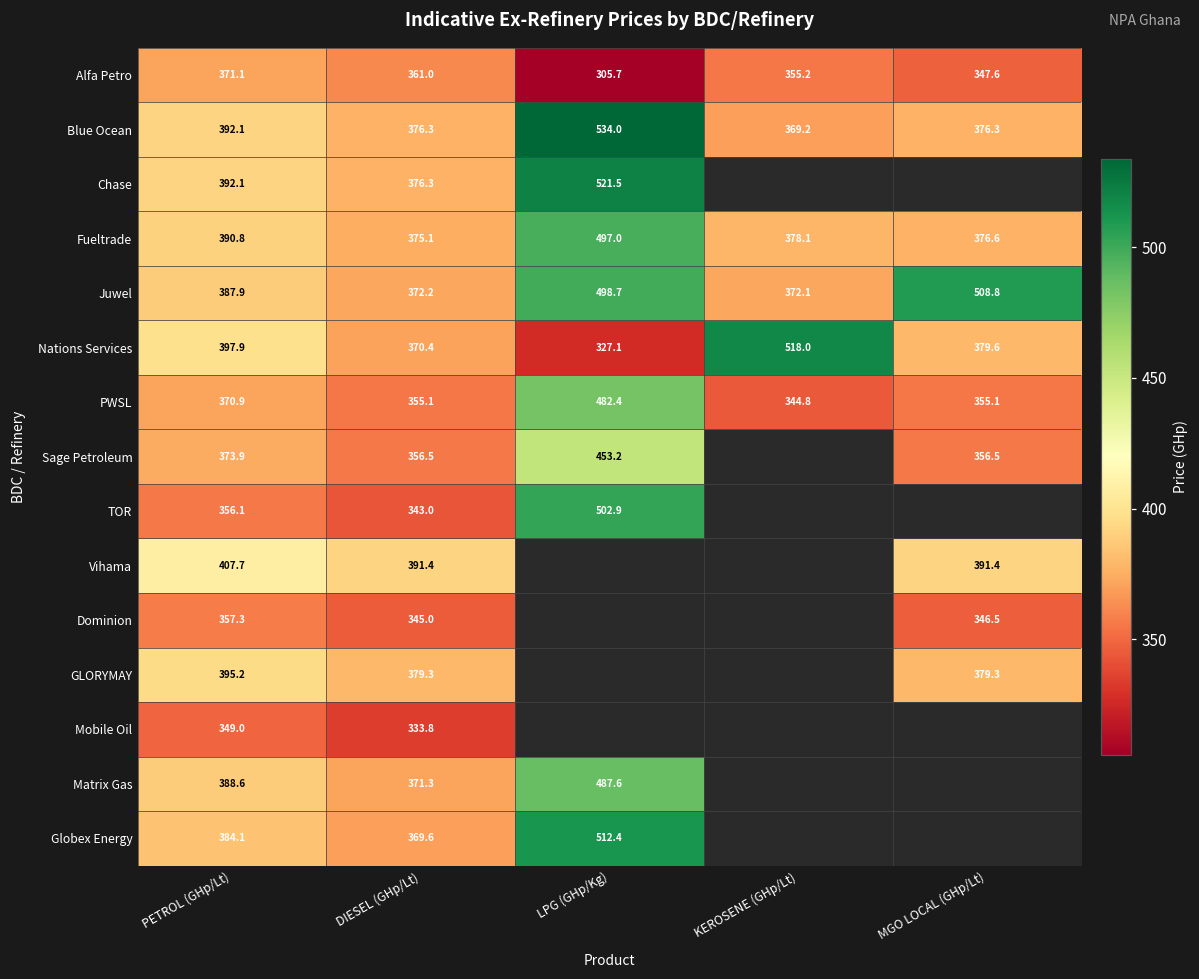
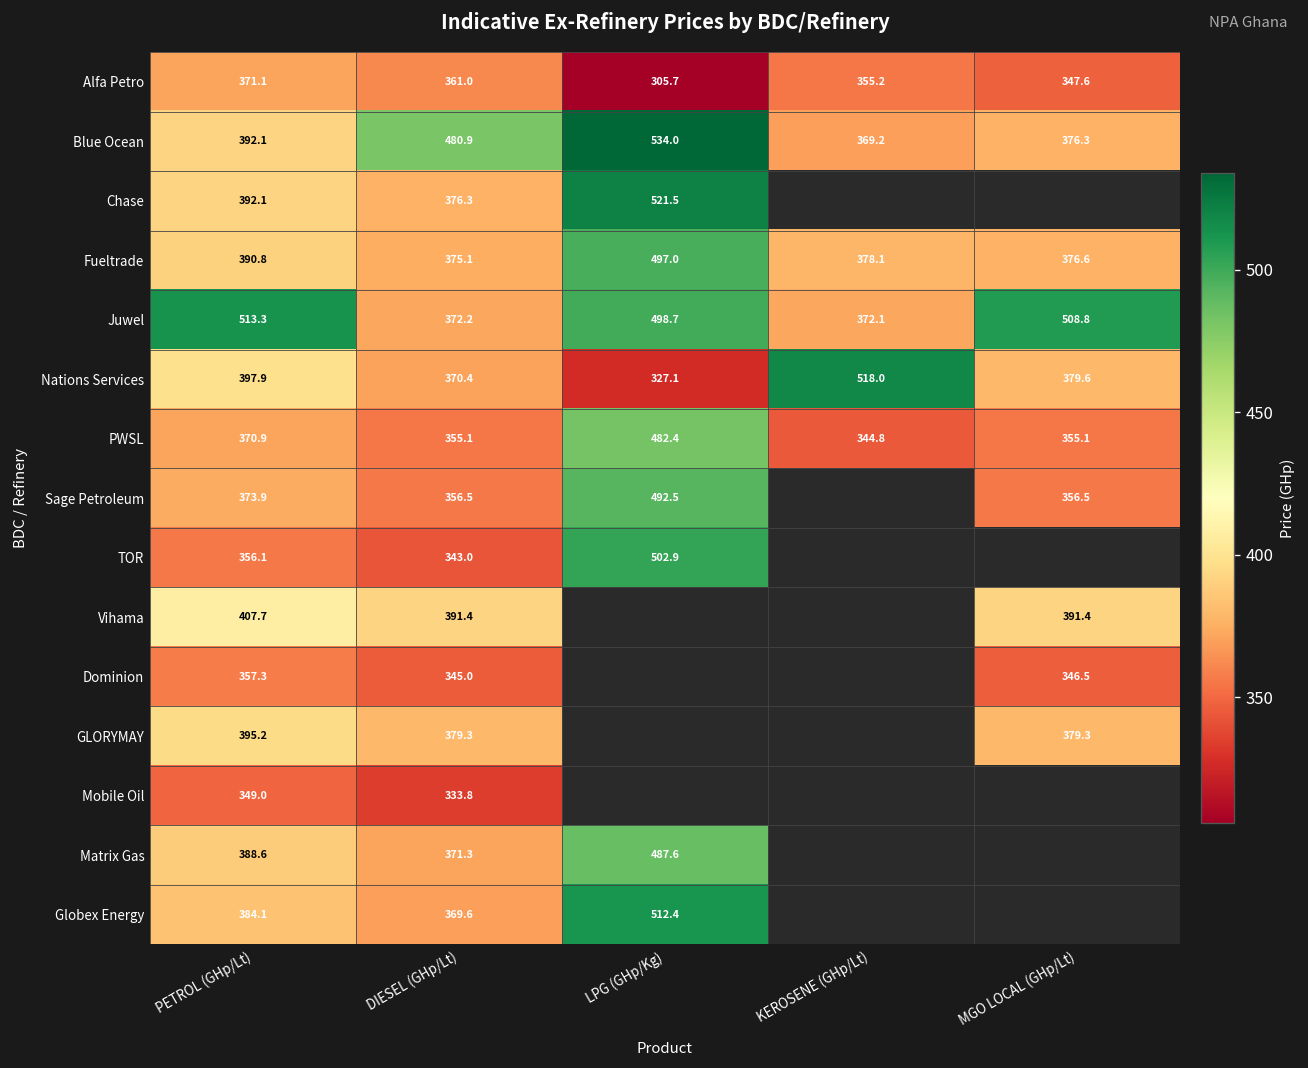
  {
    "Alfa Petro": {
      "PETROL (GHp/Lt)": 371.1,
      "DIESEL (GHp/Lt)": 361.0,
      "LPG (GHp/Kg)": 305.7,
      "KEROSENE (GHp/Lt)": 355.2,
      "MGO LOCAL (GHp/Lt)": 347.6
    },
    "Blue Ocean": {
      "PETROL (GHp/Lt)": 392.1,
-     "DIESEL (GHp/Lt)": 376.3,
+     "DIESEL (GHp/Lt)": 480.9,
      "LPG (GHp/Kg)": 534.0,
      "KEROSENE (GHp/Lt)": 369.2,
      "MGO LOCAL (GHp/Lt)": 376.3
    },
    "Chase": {
      "PETROL (GHp/Lt)": 392.1,
      "DIESEL (GHp/Lt)": 376.3,
      "LPG (GHp/Kg)": 521.5
    },
    "Fueltrade": {
      "PETROL (GHp/Lt)": 390.8,
      "DIESEL (GHp/Lt)": 375.1,
      "LPG (GHp/Kg)": 497.0,
      "KEROSENE (GHp/Lt)": 378.1,
      "MGO LOCAL (GHp/Lt)": 376.6
    },
    "Juwel": {
-     "PETROL (GHp/Lt)": 387.9,
+     "PETROL (GHp/Lt)": 513.3,
      "DIESEL (GHp/Lt)": 372.2,
      "LPG (GHp/Kg)": 498.7,
      "KEROSENE (GHp/Lt)": 372.1,
      "MGO LOCAL (GHp/Lt)": 508.8
    },
    "Nations Services": {
      "PETROL (GHp/Lt)": 397.9,
      "DIESEL (GHp/Lt)": 370.4,
      "LPG (GHp/Kg)": 327.1,
      "KEROSENE (GHp/Lt)": 518.0,
      "MGO LOCAL (GHp/Lt)": 379.6
    },
    "PWSL": {
      "PETROL (GHp/Lt)": 370.9,
      "DIESEL (GHp/Lt)": 355.1,
      "LPG (GHp/Kg)": 482.4,
      "KEROSENE (GHp/Lt)": 344.8,
      "MGO LOCAL (GHp/Lt)": 355.1
    },
    "Sage Petroleum": {
      "PETROL (GHp/Lt)": 373.9,
      "DIESEL (GHp/Lt)": 356.5,
-     "LPG (GHp/Kg)": 453.2,
+     "LPG (GHp/Kg)": 492.5,
      "MGO LOCAL (GHp/Lt)": 356.5
    },
    "TOR": {
      "PETROL (GHp/Lt)": 356.1,
      "DIESEL (GHp/Lt)": 343.0,
      "LPG (GHp/Kg)": 502.9
    },
    "Vihama": {
      "PETROL (GHp/Lt)": 407.7,
      "DIESEL (GHp/Lt)": 391.4,
      "MGO LOCAL (GHp/Lt)": 391.4
    },
    "Dominion": {
      "PETROL (GHp/Lt)": 357.3,
      "DIESEL (GHp/Lt)": 345.0,
      "MGO LOCAL (GHp/Lt)": 346.5
    },
    "GLORYMAY": {
      "PETROL (GHp/Lt)": 395.2,
      "DIESEL (GHp/Lt)": 379.3,
      "MGO LOCAL (GHp/Lt)": 379.3
    },
    "Mobile Oil": {
      "PETROL (GHp/Lt)": 349.0,
      "DIESEL (GHp/Lt)": 333.8
    },
    "Matrix Gas": {
      "PETROL (GHp/Lt)": 388.6,
      "DIESEL (GHp/Lt)": 371.3,
      "LPG (GHp/Kg)": 487.6
    },
    "Globex Energy": {
      "PETROL (GHp/Lt)": 384.1,
      "DIESEL (GHp/Lt)": 369.6,
      "LPG (GHp/Kg)": 512.4
    }
  }
